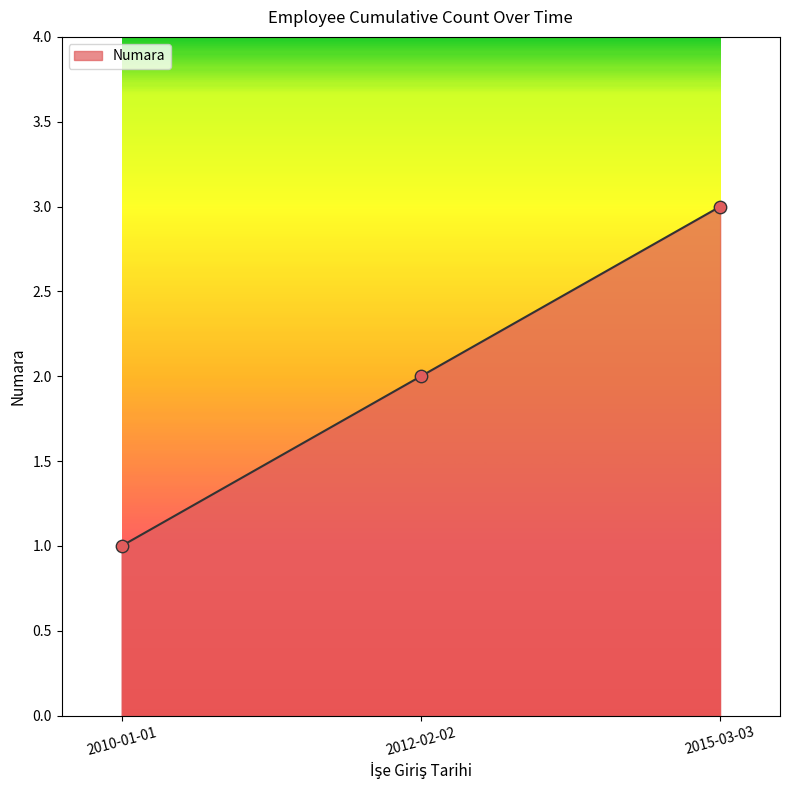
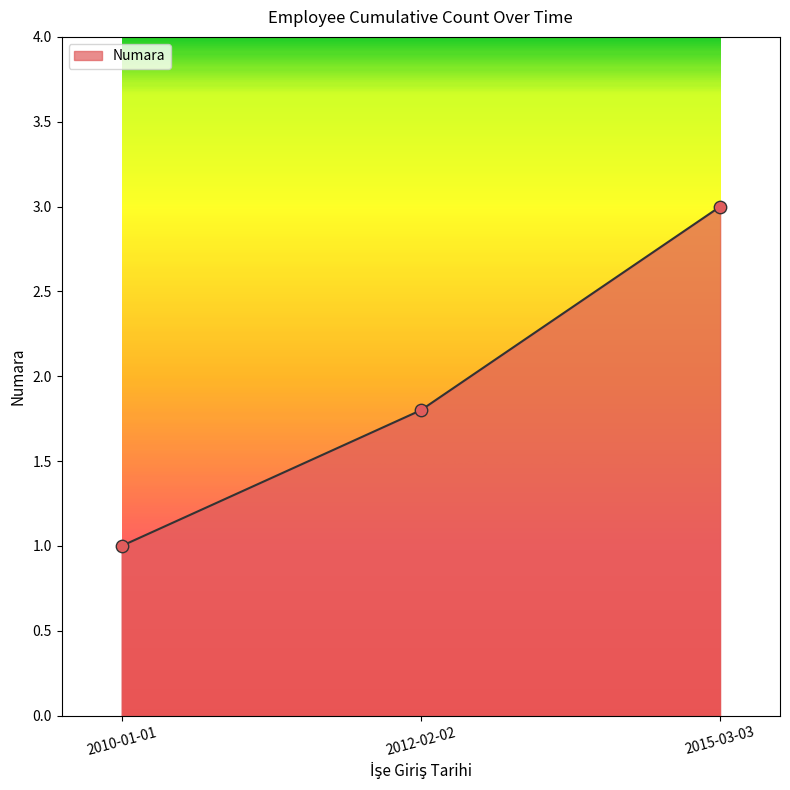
  {
    "2010-01-01": 1.0,
-   "2012-02-02": 2.0,
+   "2012-02-02": 1.8,
    "2015-03-03": 3.0
  }
